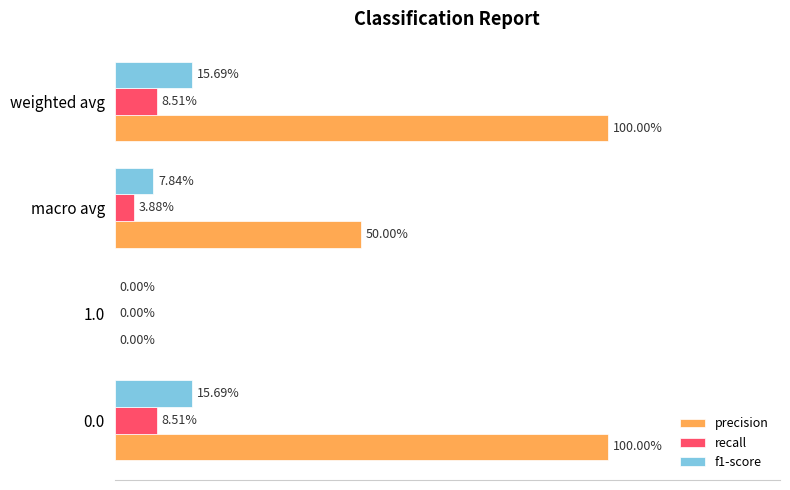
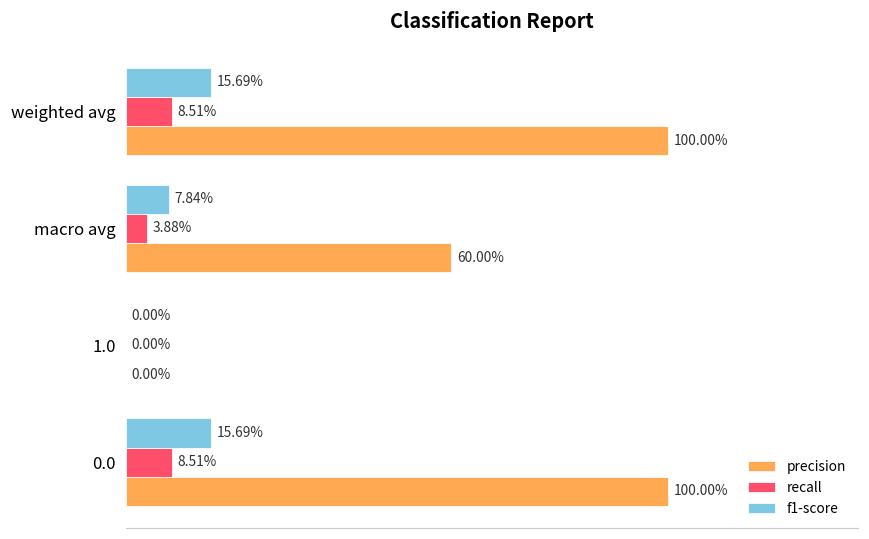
  {
    "precision": {
      "weighted avg": "100.00%",
-     "macro avg": "50.00%",
+     "macro avg": "60.00%",
      "1.0": "0.00%",
      "0.0": "100.00%"
    },
    "recall": {
      "weighted avg": "8.51%",
      "macro avg": "3.88%",
      "1.0": "0.00%",
      "0.0": "8.51%"
    },
    "f1-score": {
      "weighted avg": "15.69%",
      "macro avg": "7.84%",
      "1.0": "0.00%",
      "0.0": "15.69%"
    }
  }
